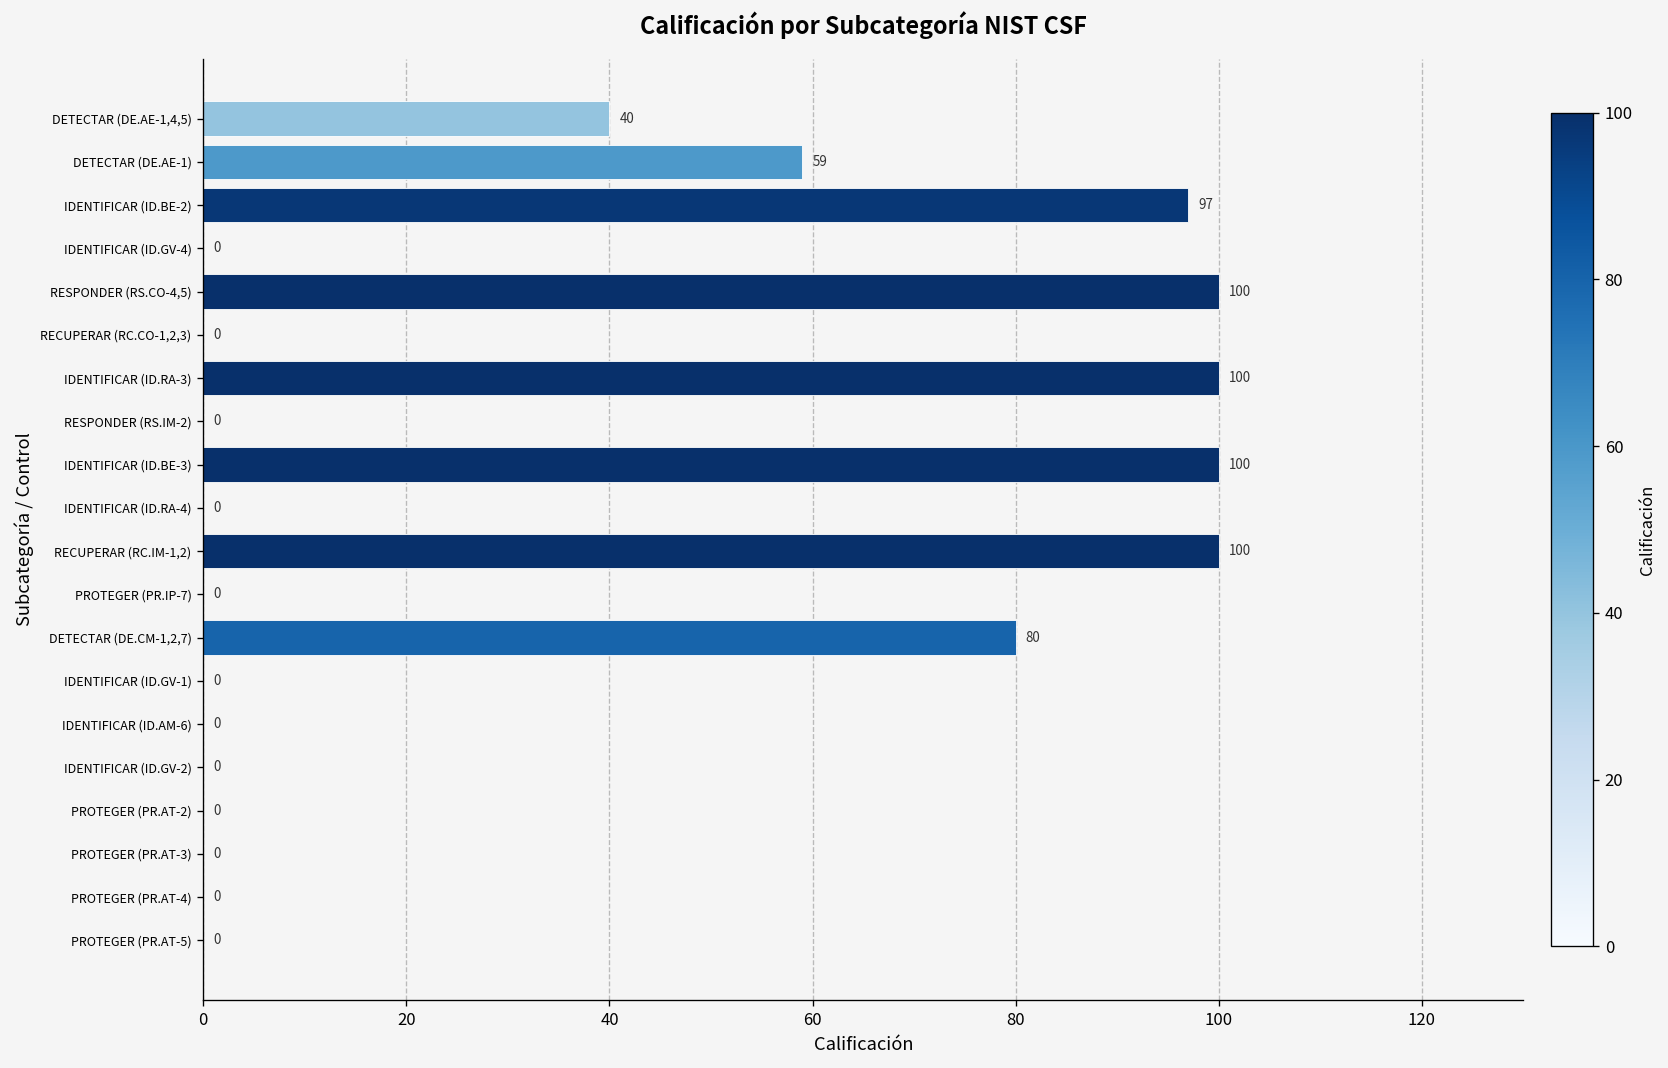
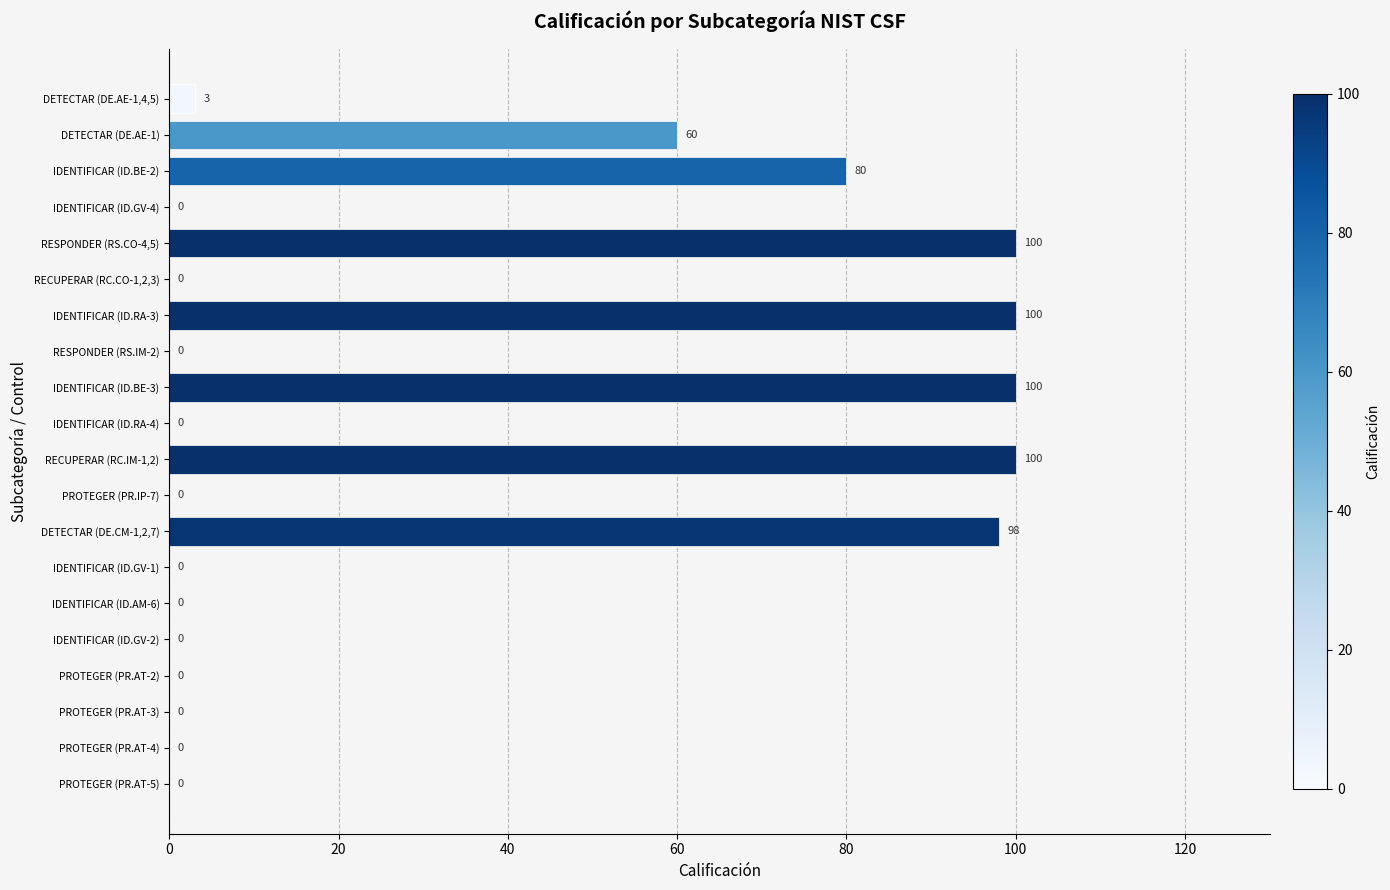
  {
-   "DETECTAR (DE.AE-1,4,5)": 40,
-   "DETECTAR (DE.AE-1)": 59,
-   "IDENTIFICAR (ID.BE-2)": 97,
+   "DETECTAR (DE.AE-1,4,5)": 3,
+   "DETECTAR (DE.AE-1)": 60,
+   "IDENTIFICAR (ID.BE-2)": 80,
    "IDENTIFICAR (ID.GV-4)": 0,
    "RESPONDER (RS.CO-4,5)": 100,
    "RECUPERAR (RC.CO-1,2,3)": 0,
    "IDENTIFICAR (ID.RA-3)": 100,
    "RESPONDER (RS.IM-2)": 0,
    "IDENTIFICAR (ID.BE-3)": 100,
    "IDENTIFICAR (ID.RA-4)": 0,
    "RECUPERAR (RC.IM-1,2)": 100,
    "PROTEGER (PR.IP-7)": 0,
-   "DETECTAR (DE.CM-1,2,7)": 80,
+   "DETECTAR (DE.CM-1,2,7)": 98,
    "IDENTIFICAR (ID.GV-1)": 0,
    "IDENTIFICAR (ID.AM-6)": 0,
    "IDENTIFICAR (ID.GV-2)": 0,
    "PROTEGER (PR.AT-2)": 0,
    "PROTEGER (PR.AT-3)": 0,
    "PROTEGER (PR.AT-4)": 0,
    "PROTEGER (PR.AT-5)": 0
  }
